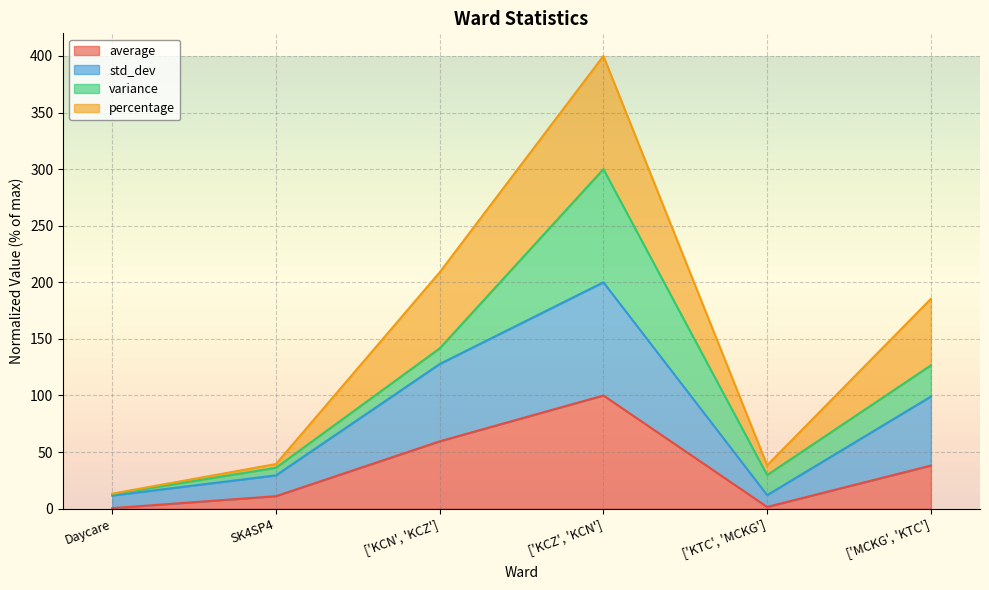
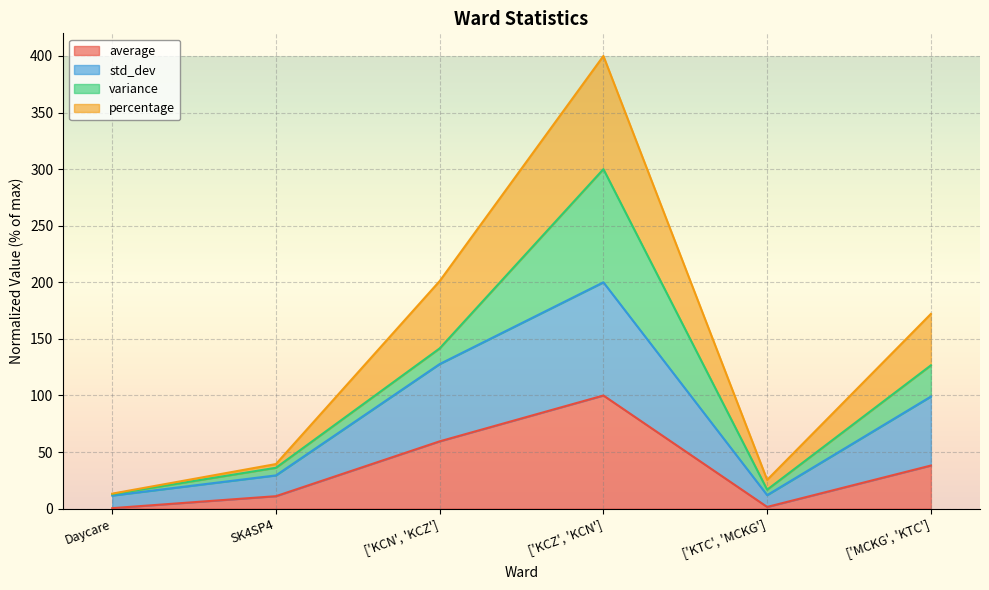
  {
    "average": {
      "Daycare": 0,
      "SK4SP4": 11,
      "['KCN', 'KCZ']": 59,
      "['KCZ', 'KCN']": 100,
      "['KTC', 'MCKG']": 2,
      "['MCKG', 'KTC']": 38
    },
    "std_dev": {
      "SK4SP4": 18,
      "['KCN', 'KCZ']": 68,
      "['KCZ', 'KCN']": 100,
      "['KTC', 'MCKG']": 10,
      "['MCKG', 'KTC']": 61
    },
    "variance": {
      "SK4SP4": 7,
      "['KCN', 'KCZ']": 14,
      "['KCZ', 'KCN']": 100,
-     "['KTC', 'MCKG']": 18,
+     "['KTC', 'MCKG']": 5,
      "['MCKG', 'KTC']": 28
    },
    "percentage": {
      "SK4SP4": 3,
-     "['KCN', 'KCZ']": 67,
+     "['KCN', 'KCZ']": 59,
      "['KCZ', 'KCN']": 100,
      "['KTC', 'MCKG']": 9,
-     "['MCKG', 'KTC']": 59
+     "['MCKG', 'KTC']": 45
    }
  }
